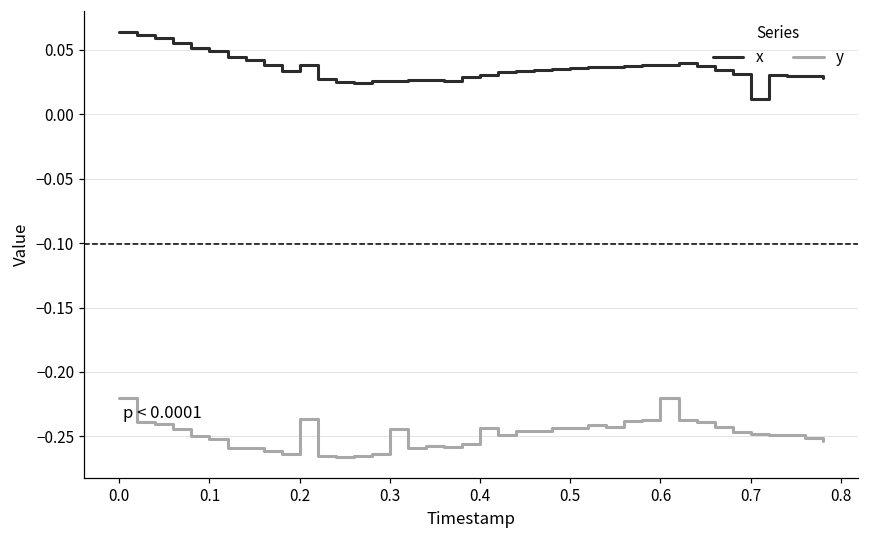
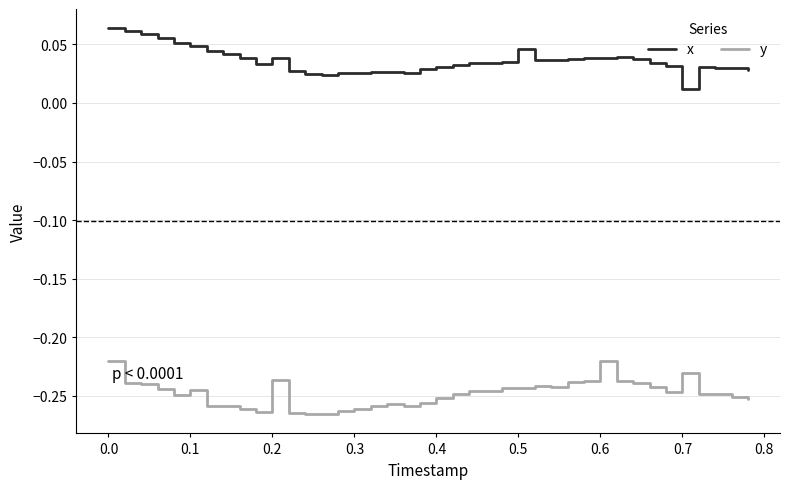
  {
    "x": {
      "0.0": 0.064,
      "0.1": 0.049,
      "0.2": 0.038,
      "0.3": 0.026,
      "0.4": 0.031,
-     "0.5": 0.036,
+     "0.5": 0.046,
      "0.6": 0.038,
      "0.7": 0.012
    },
    "y": {
      "0.0": -0.221,
-     "0.1": -0.252,
+     "0.1": -0.245,
      "0.2": -0.236,
-     "0.3": -0.244,
-     "0.4": -0.244,
+     "0.3": -0.262,
+     "0.4": -0.252,
      "0.5": -0.243,
      "0.6": -0.221,
-     "0.7": -0.248
+     "0.7": -0.231
    }
  }
